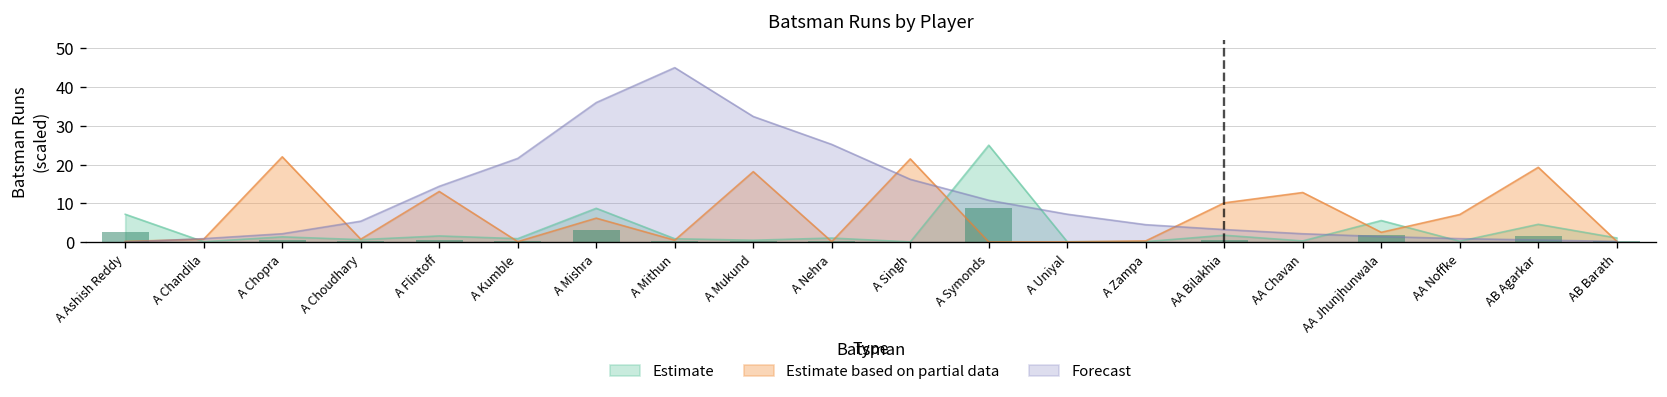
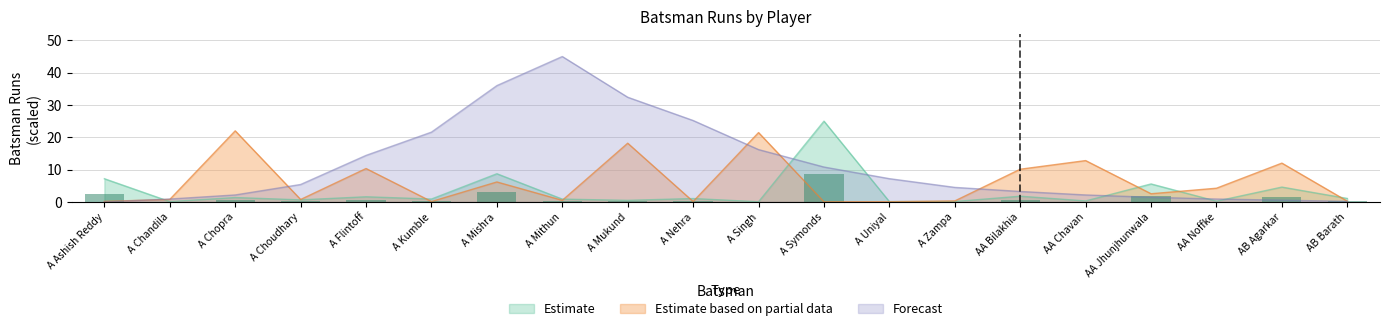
  {
    "Estimate based on partial data": {
      "A Chopra": 22,
-     "A Flintoff": 13,
+     "A Flintoff": 10,
      "A Mishra": 6,
      "A Mukund": 18,
      "A Nehra": 0,
      "A Singh": 21,
      "A Symonds": 0,
      "AA Bilakhia": 10,
      "AA Chavan": 13,
      "AA Jhunjhunwala": 3,
-     "AA Noffke": 7,
-     "AB Agarkar": 19
+     "AA Noffke": 4,
+     "AB Agarkar": 12
    }
  }
